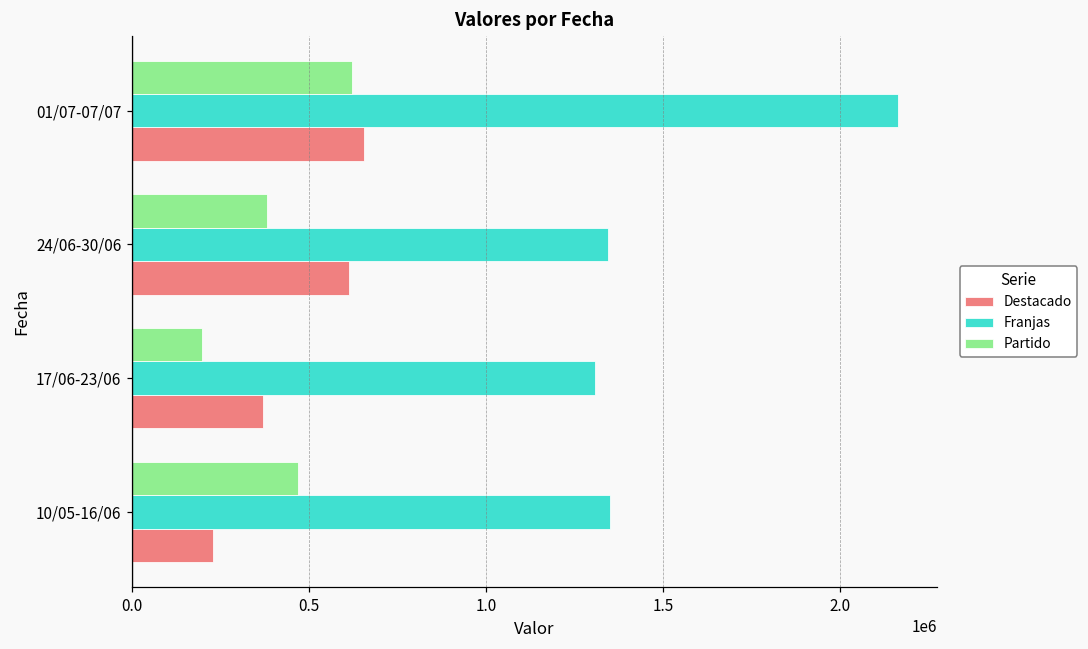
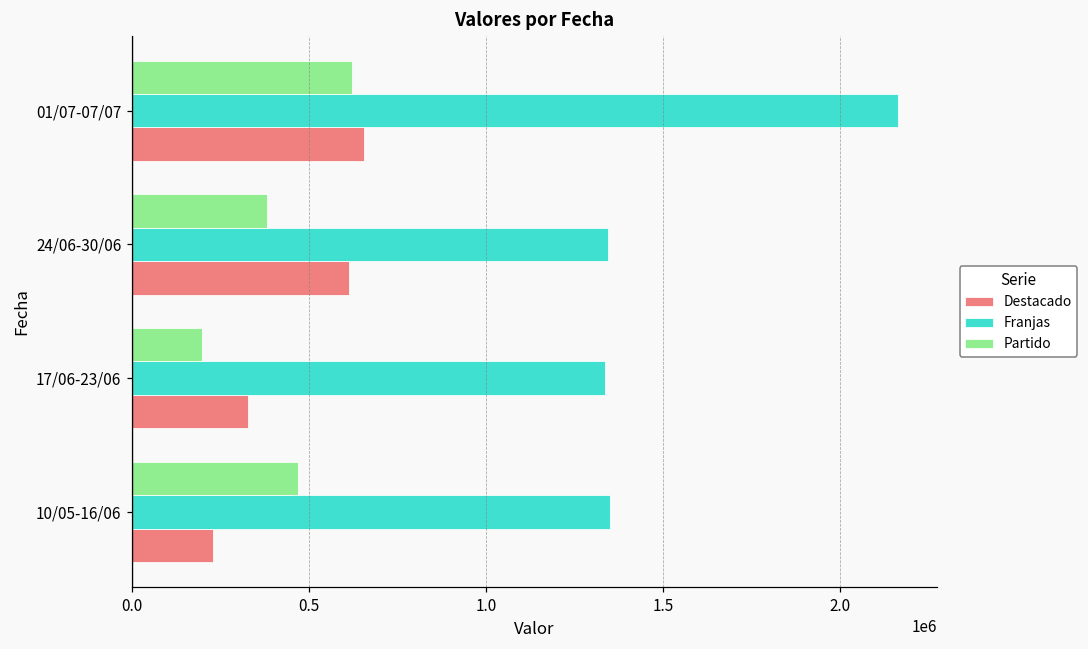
  {
    "Destacado": {
      "01/07-07/07": 650000,
      "24/06-30/06": 610000,
-     "17/06-23/06": 370000,
+     "17/06-23/06": 330000,
      "10/05-16/06": 230000
    },
    "Franjas": {
      "01/07-07/07": 2170000,
      "24/06-30/06": 1340000,
-     "17/06-23/06": 1310000,
+     "17/06-23/06": 1340000,
      "10/05-16/06": 1350000
    },
    "Partido": {
      "01/07-07/07": 620000,
      "24/06-30/06": 380000,
      "17/06-23/06": 200000,
      "10/05-16/06": 470000
    }
  }
